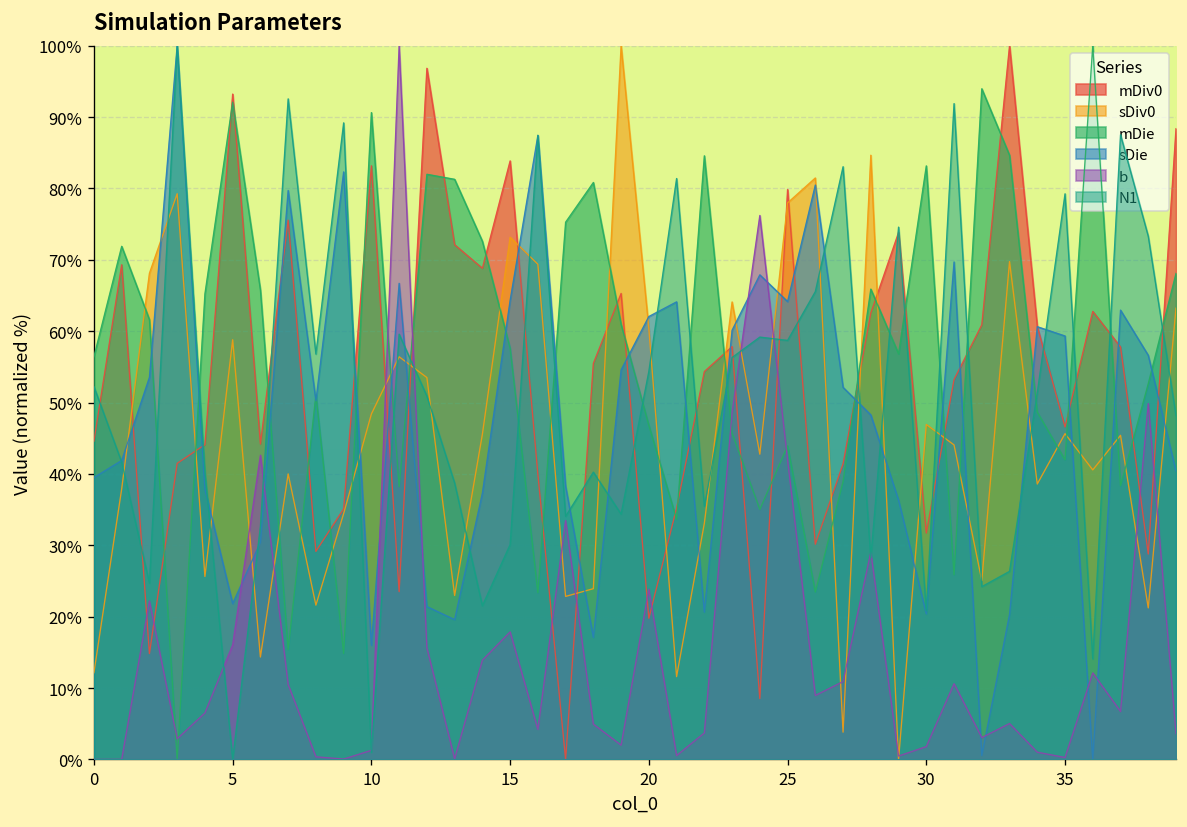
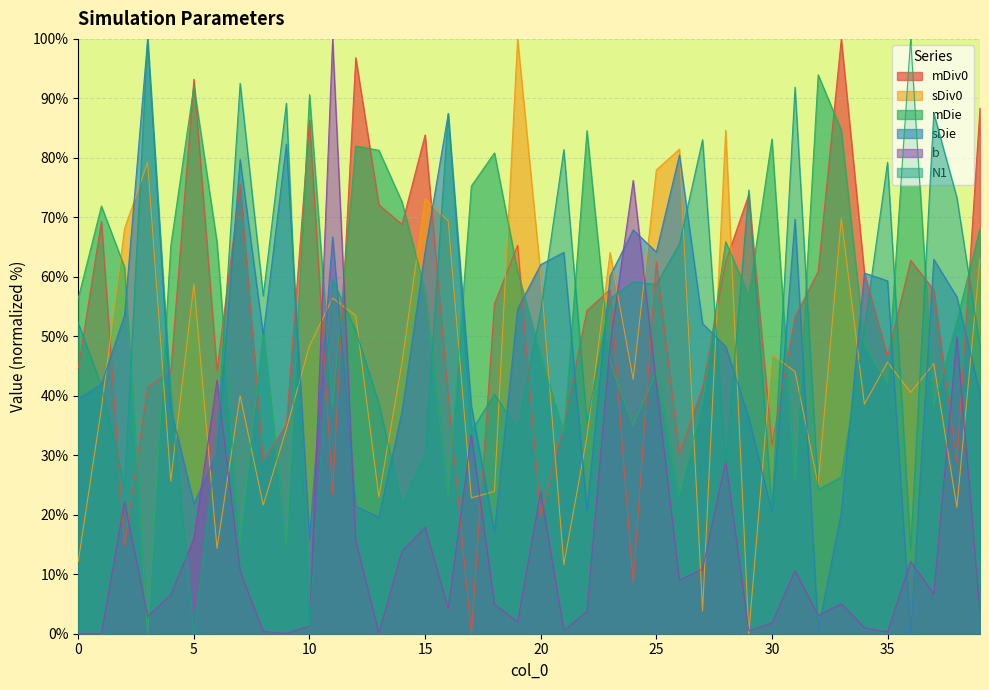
  {
    "mDiv0": {
      "0": "45%",
      "5": "93%",
-     "10": "83%",
+     "10": "86%",
      "15": "84%",
      "20": "20%",
-     "25": "80%",
+     "25": "63%",
      "30": "32%",
      "35": "47%"
    },
    "sDiv0": {
      "0": "12%",
      "5": "59%",
      "10": "48%",
      "15": "73%",
      "20": "60%",
      "25": "78%",
      "30": "47%",
      "35": "46%"
    },
    "sDie": {
      "0": "39%",
      "5": "22%",
      "10": "16%",
      "15": "64%",
      "20": "62%",
      "25": "64%",
      "35": "59%"
    },
    "b": {
      "0": "0%",
      "5": "16%",
      "15": "18%",
      "20": "24%",
      "25": "42%",
      "30": "2%",
      "35": "0%"
    }
  }
